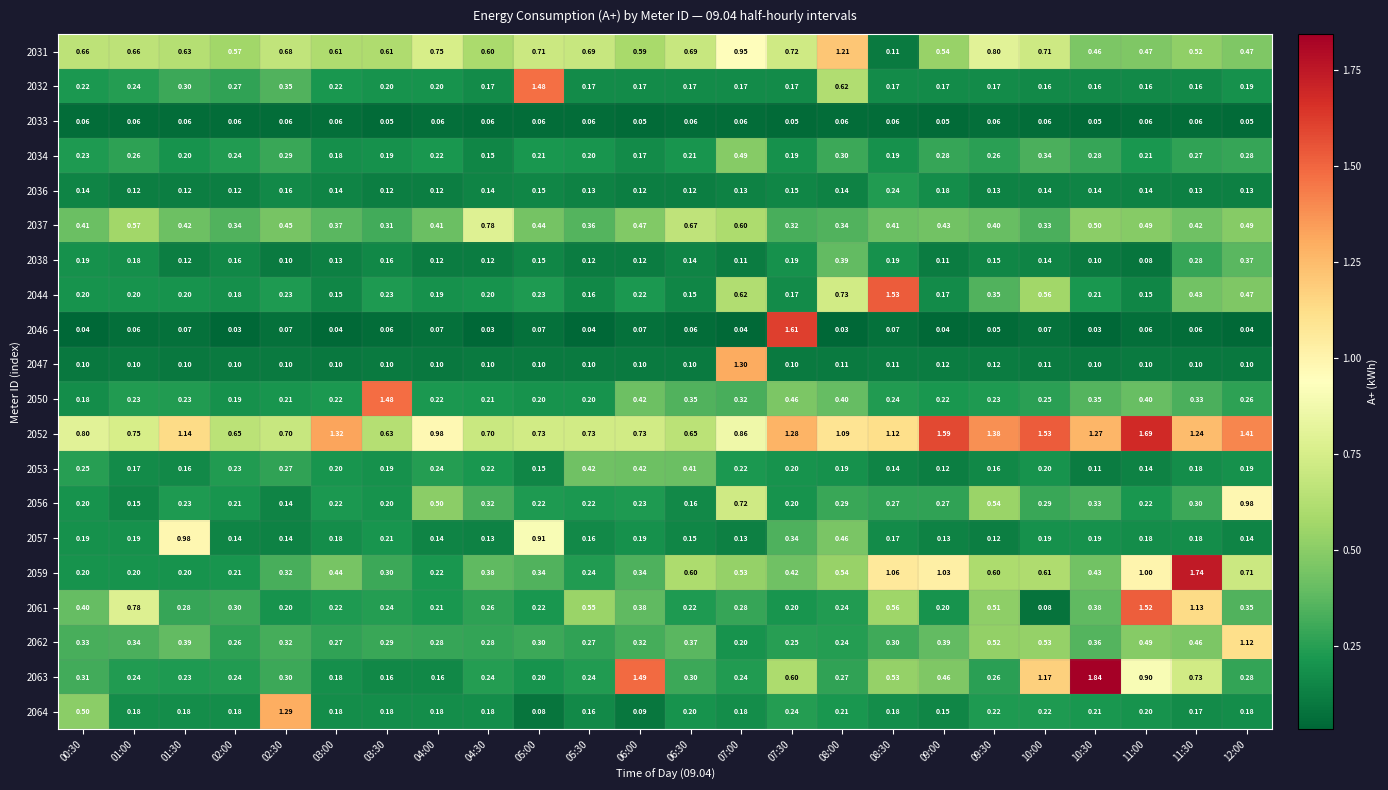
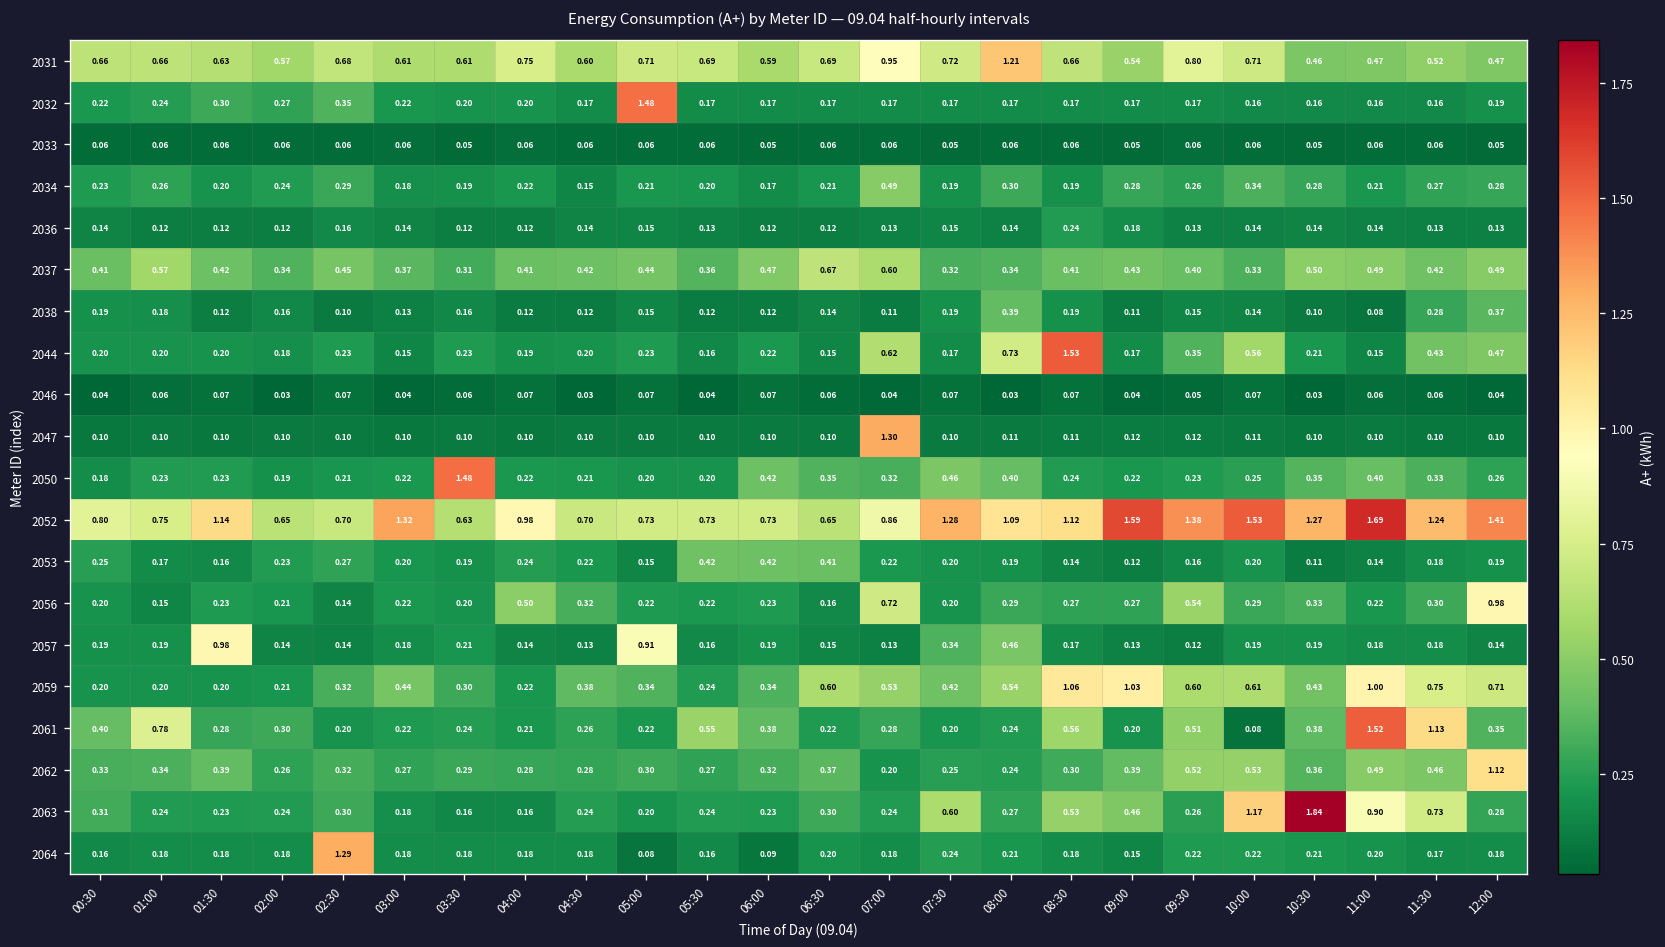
  {
    "2031": {
      "00:30": 0.66,
      "01:00": 0.66,
      "01:30": 0.63,
      "02:00": 0.57,
      "02:30": 0.68,
      "03:00": 0.61,
      "03:30": 0.61,
      "04:00": 0.75,
      "04:30": 0.60,
      "05:00": 0.71,
      "05:30": 0.69,
      "06:00": 0.59,
      "06:30": 0.69,
      "07:00": 0.95,
      "07:30": 0.72,
      "08:00": 1.21,
-     "08:30": 0.11,
+     "08:30": 0.66,
      "09:00": 0.54,
      "09:30": 0.80,
      "10:00": 0.71,
      "10:30": 0.46,
      "11:00": 0.47,
      "11:30": 0.52,
      "12:00": 0.47
    },
    "2032": {
      "00:30": 0.22,
      "01:00": 0.24,
      "01:30": 0.30,
      "02:00": 0.27,
      "02:30": 0.35,
      "03:00": 0.22,
      "03:30": 0.20,
      "04:00": 0.20,
      "04:30": 0.17,
      "05:00": 1.48,
      "05:30": 0.17,
      "06:00": 0.17,
      "06:30": 0.17,
      "07:00": 0.17,
      "07:30": 0.17,
-     "08:00": 0.62,
+     "08:00": 0.17,
      "08:30": 0.17,
      "09:00": 0.17,
      "09:30": 0.17,
      "10:00": 0.16,
      "10:30": 0.16,
      "11:00": 0.16,
      "11:30": 0.16,
      "12:00": 0.19
    },
    "2037": {
      "00:30": 0.41,
      "01:00": 0.57,
      "01:30": 0.42,
      "02:00": 0.34,
      "02:30": 0.45,
      "03:00": 0.37,
      "03:30": 0.31,
      "04:00": 0.41,
-     "04:30": 0.78,
+     "04:30": 0.42,
      "05:00": 0.44,
      "05:30": 0.36,
      "06:00": 0.47,
      "06:30": 0.67,
      "07:00": 0.60,
      "07:30": 0.32,
      "08:00": 0.34,
      "08:30": 0.41,
      "09:00": 0.43,
      "09:30": 0.40,
      "10:00": 0.33,
      "10:30": 0.50,
      "11:00": 0.49,
      "11:30": 0.42,
      "12:00": 0.49
    },
    "2046": {
      "00:30": 0.04,
      "01:00": 0.06,
      "01:30": 0.07,
      "02:00": 0.03,
      "02:30": 0.07,
      "03:00": 0.04,
      "03:30": 0.06,
      "04:00": 0.07,
      "04:30": 0.03,
      "05:00": 0.07,
      "05:30": 0.04,
      "06:00": 0.07,
      "06:30": 0.06,
      "07:00": 0.04,
-     "07:30": 1.61,
+     "07:30": 0.07,
      "08:00": 0.03,
      "08:30": 0.07,
      "09:00": 0.04,
      "09:30": 0.05,
      "10:00": 0.07,
      "10:30": 0.03,
      "11:00": 0.06,
      "11:30": 0.06,
      "12:00": 0.04
    },
    "2059": {
      "00:30": 0.20,
      "01:00": 0.20,
      "01:30": 0.20,
      "02:00": 0.21,
      "02:30": 0.32,
      "03:00": 0.44,
      "03:30": 0.30,
      "04:00": 0.22,
      "04:30": 0.38,
      "05:00": 0.34,
      "05:30": 0.24,
      "06:00": 0.34,
      "06:30": 0.60,
      "07:00": 0.53,
      "07:30": 0.42,
      "08:00": 0.54,
      "08:30": 1.06,
      "09:00": 1.03,
      "09:30": 0.60,
      "10:00": 0.61,
      "10:30": 0.43,
      "11:00": 1.00,
-     "11:30": 1.74,
+     "11:30": 0.75,
      "12:00": 0.71
    },
    "2063": {
      "00:30": 0.31,
      "01:00": 0.24,
      "01:30": 0.23,
      "02:00": 0.24,
      "02:30": 0.30,
      "03:00": 0.18,
      "03:30": 0.16,
      "04:00": 0.16,
      "04:30": 0.24,
      "05:00": 0.20,
      "05:30": 0.24,
-     "06:00": 1.49,
+     "06:00": 0.23,
      "06:30": 0.30,
      "07:00": 0.24,
      "07:30": 0.60,
      "08:00": 0.27,
      "08:30": 0.53,
      "09:00": 0.46,
      "09:30": 0.26,
      "10:00": 1.17,
      "10:30": 1.84,
      "11:00": 0.90,
      "11:30": 0.73,
      "12:00": 0.28
    },
    "2064": {
-     "00:30": 0.50,
+     "00:30": 0.16,
      "01:00": 0.18,
      "01:30": 0.18,
      "02:00": 0.18,
      "02:30": 1.29,
      "03:00": 0.18,
      "03:30": 0.18,
      "04:00": 0.18,
      "04:30": 0.18,
      "05:00": 0.08,
      "05:30": 0.16,
      "06:00": 0.09,
      "06:30": 0.20,
      "07:00": 0.18,
      "07:30": 0.24,
      "08:00": 0.21,
      "08:30": 0.18,
      "09:00": 0.15,
      "09:30": 0.22,
      "10:00": 0.22,
      "10:30": 0.21,
      "11:00": 0.20,
      "11:30": 0.17,
      "12:00": 0.18
    }
  }
